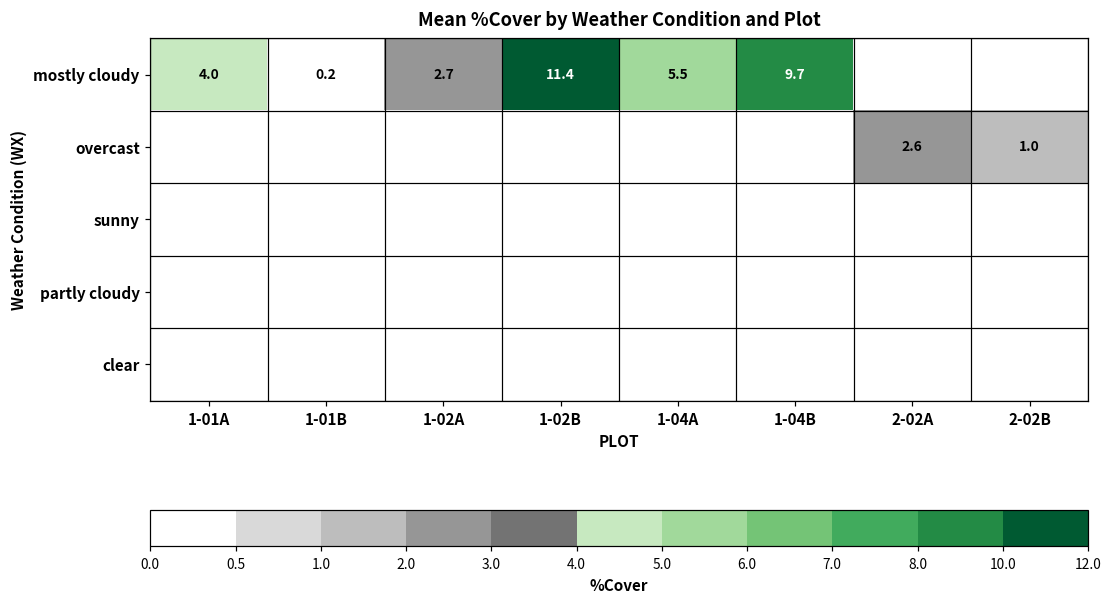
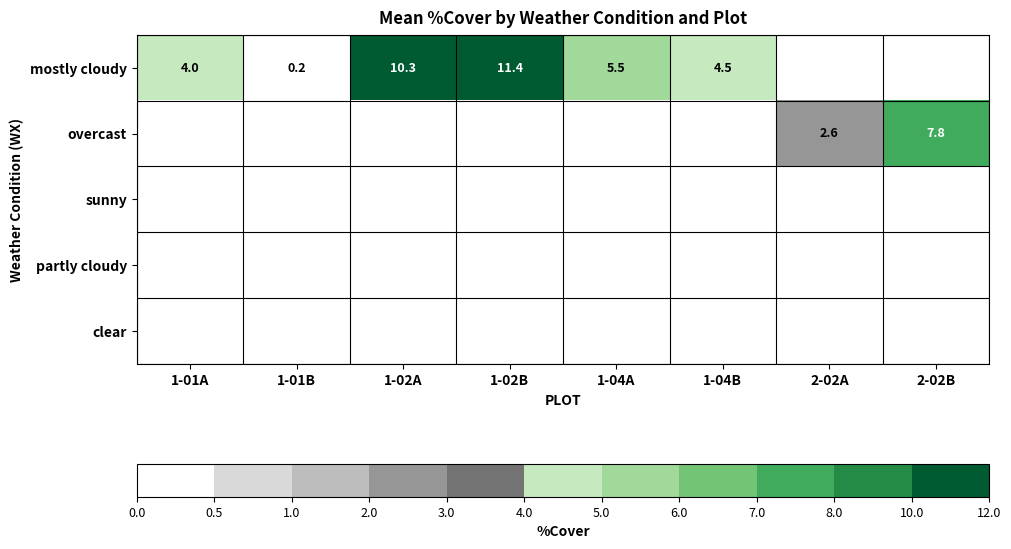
  {
    "Mean %Cover by Weather Condition and Plot": {
      "mostly cloudy": {
        "1-01A": 4.0,
        "1-01B": 0.2,
-       "1-02A": 2.7,
+       "1-02A": 10.3,
        "1-02B": 11.4,
        "1-04A": 5.5,
-       "1-04B": 9.7
+       "1-04B": 4.5
      },
      "overcast": {
        "2-02A": 2.6,
-       "2-02B": 1.0
+       "2-02B": 7.8
      }
    }
  }
